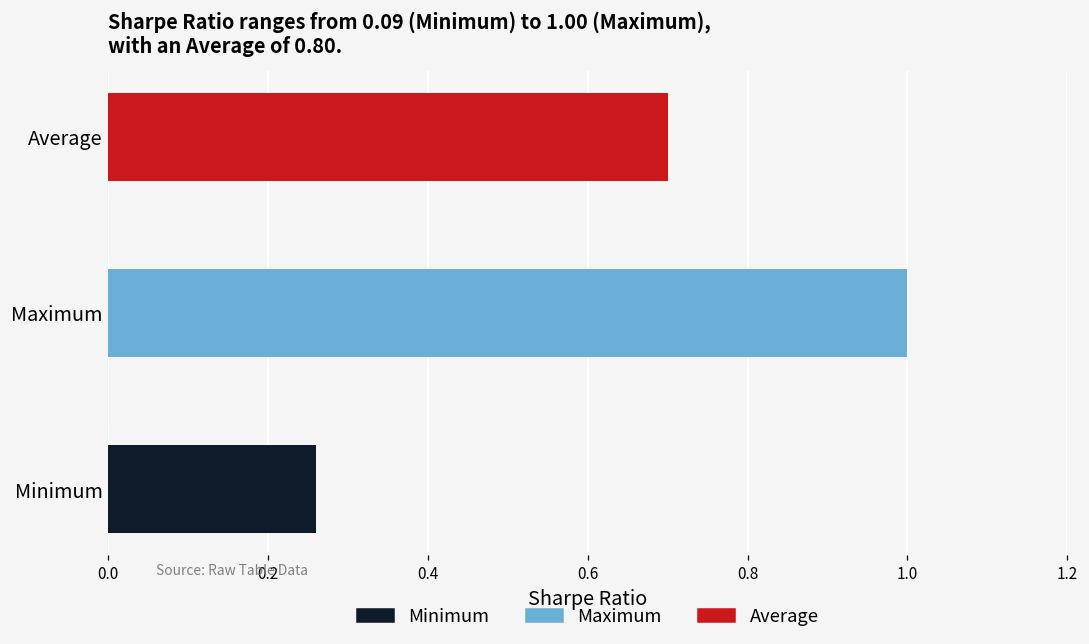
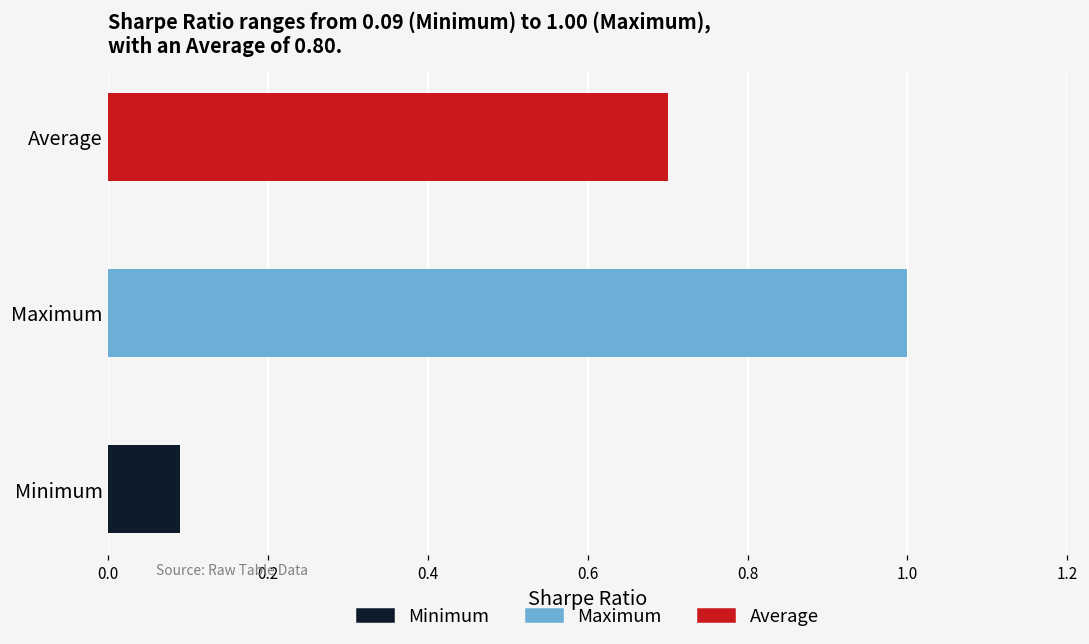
  {
    "Average": 0.70,
    "Maximum": 1.00,
-   "Minimum": 0.26
+   "Minimum": 0.09
  }
